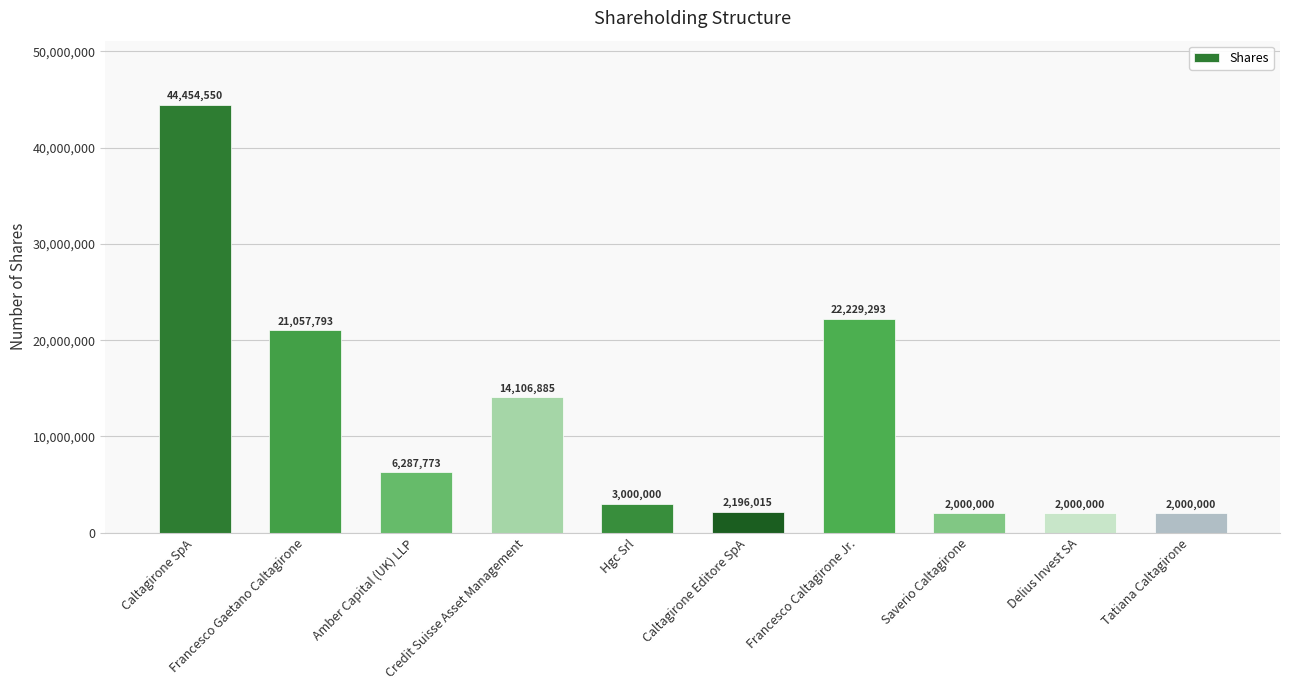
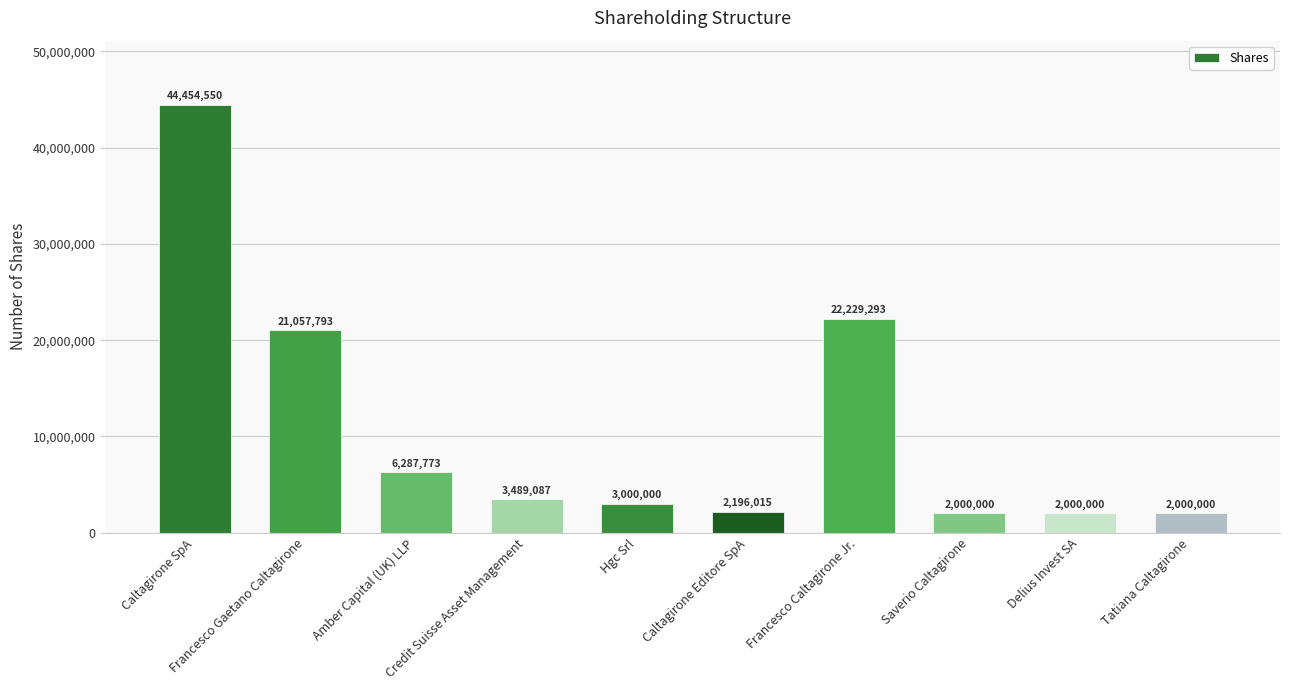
  {
    "Caltagirone SpA": "44,454,550",
    "Francesco Gaetano Caltagirone": "21,057,793",
    "Amber Capital (UK) LLP": "6,287,773",
-   "Credit Suisse Asset Management": "14,106,885",
+   "Credit Suisse Asset Management": "3,489,087",
    "Hgc Srl": "3,000,000",
    "Caltagirone Editore SpA": "2,196,015",
    "Francesco Caltagirone Jr.": "22,229,293",
    "Saverio Caltagirone": "2,000,000",
    "Delius Invest SA": "2,000,000",
    "Tatiana Caltagirone": "2,000,000"
  }
